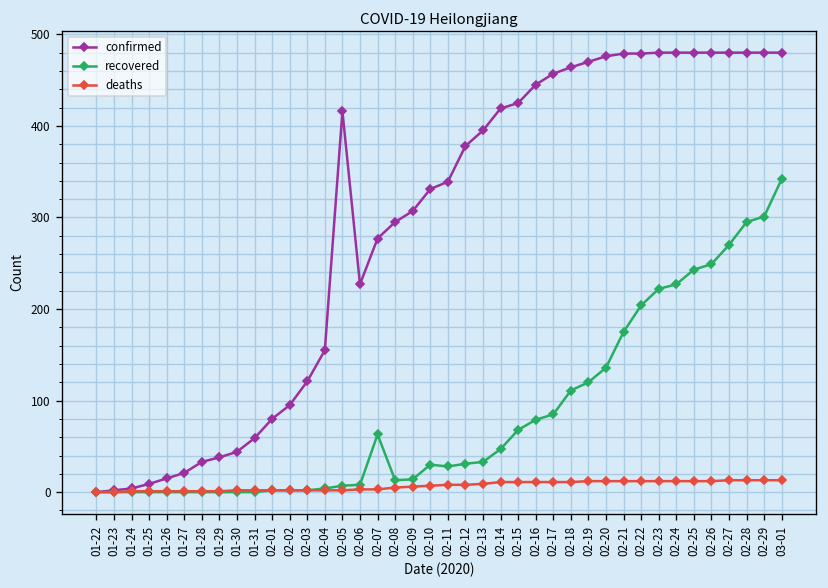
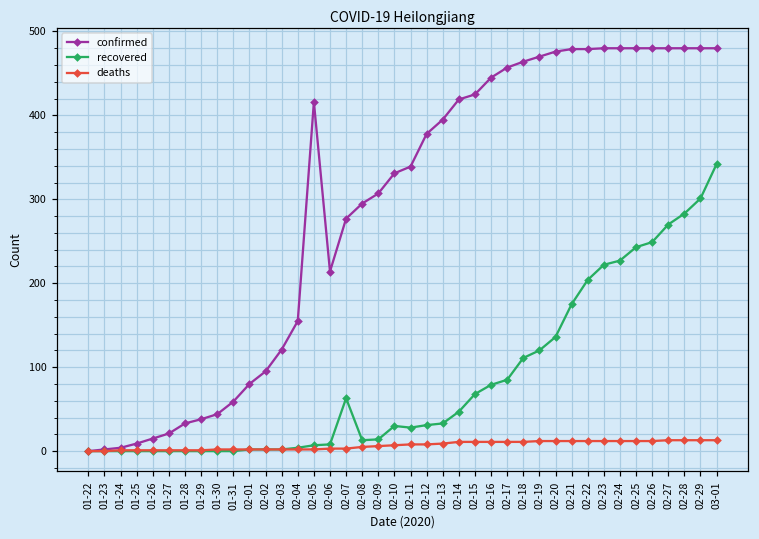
  {
    "confirmed": {
      "01-25": 10,
      "01-26": 20,
      "01-27": 20,
      "01-28": 30,
      "01-29": 40,
      "01-30": 40,
      "01-31": 60,
      "02-01": 80,
      "02-02": 100,
      "02-03": 120,
      "02-04": 160,
      "02-05": 420,
-     "02-06": 230,
+     "02-06": 210,
      "02-07": 280,
      "02-08": 300,
      "02-09": 310,
      "02-10": 330,
      "02-11": 340,
      "02-12": 380,
      "02-13": 400,
      "02-14": 420,
      "02-15": 430,
      "02-16": 450,
      "02-17": 460,
      "02-18": 460,
      "02-19": 470,
      "02-20": 480,
      "02-21": 480,
      "02-22": 480,
      "02-23": 480,
      "02-24": 480,
      "02-25": 480,
      "02-26": 480,
      "02-27": 480,
      "02-28": 480,
      "02-29": 480,
      "03-01": 480
    },
    "recovered": {
      "02-05": 10,
      "02-06": 10,
      "02-07": 60,
      "02-08": 10,
      "02-09": 10,
      "02-10": 30,
      "02-11": 30,
      "02-12": 30,
      "02-13": 30,
      "02-14": 50,
      "02-15": 70,
      "02-16": 80,
      "02-17": 90,
      "02-18": 110,
      "02-19": 120,
      "02-20": 140,
      "02-21": 180,
      "02-22": 200,
      "02-23": 220,
      "02-24": 230,
      "02-25": 240,
      "02-26": 250,
      "02-27": 270,
-     "02-28": 300,
+     "02-28": 280,
      "02-29": 300,
      "03-01": 340
    },
    "deaths": {
      "02-05": 0,
      "02-06": 0,
      "02-07": 0,
      "02-08": 10,
      "02-09": 10,
      "02-10": 10,
      "02-11": 10,
      "02-12": 10,
      "02-13": 10,
      "02-14": 10,
      "02-15": 10,
      "02-16": 10,
      "02-17": 10,
      "02-18": 10,
      "02-19": 10,
      "02-20": 10,
      "02-21": 10,
      "02-22": 10,
      "02-23": 10,
      "02-24": 10,
      "02-25": 10,
      "02-26": 10,
      "02-27": 10,
      "02-28": 10,
      "02-29": 10,
      "03-01": 10
    }
  }
